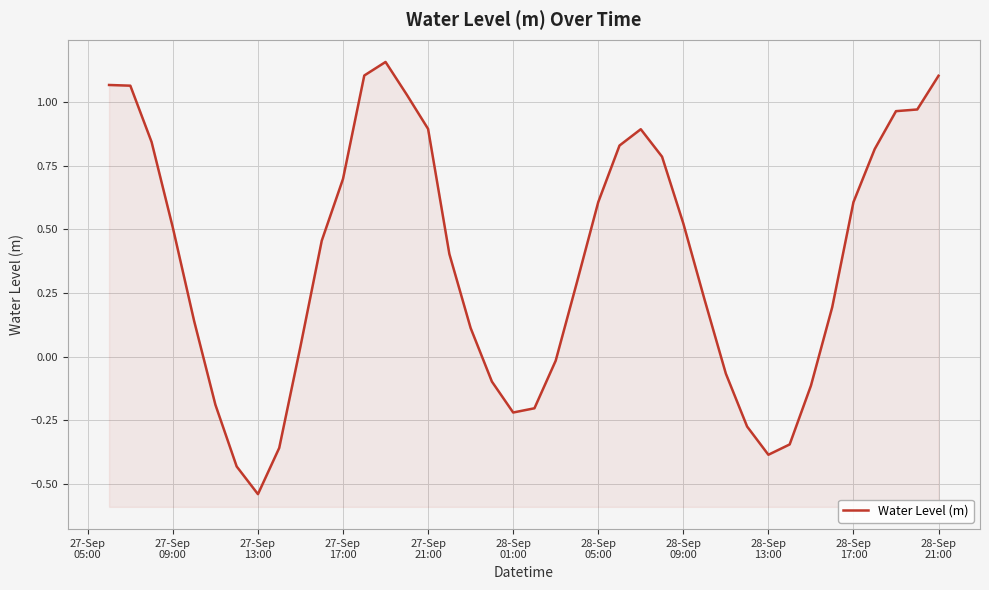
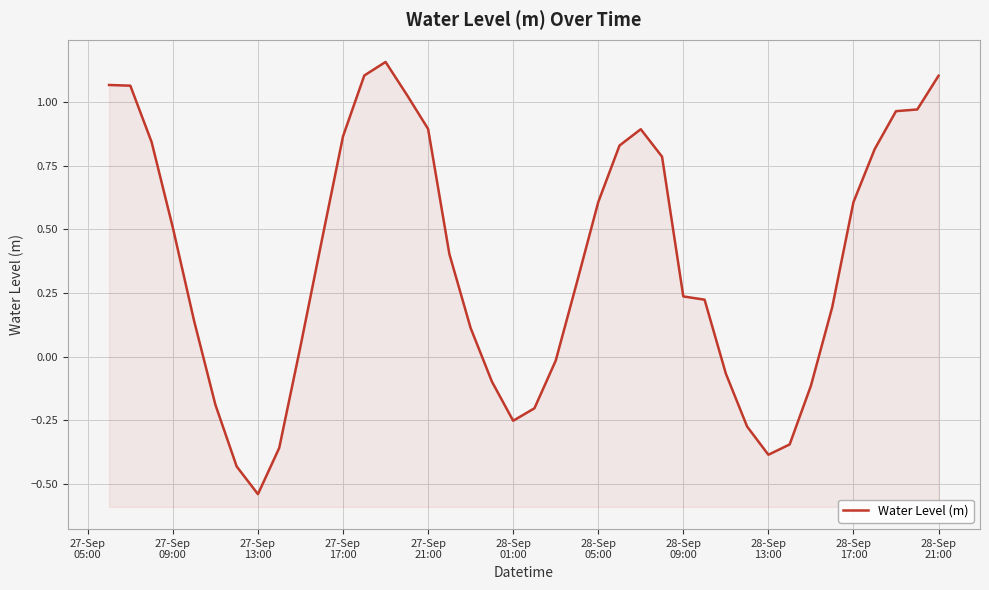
  {
    "27-Sep 09:00": 0.51,
    "27-Sep 13:00": -0.54,
-   "27-Sep 17:00": 0.70,
+   "27-Sep 17:00": 0.87,
    "27-Sep 21:00": 0.89,
-   "28-Sep 01:00": -0.22,
+   "28-Sep 01:00": -0.25,
    "28-Sep 05:00": 0.61,
-   "28-Sep 09:00": 0.52,
+   "28-Sep 09:00": 0.24,
    "28-Sep 13:00": -0.39,
    "28-Sep 17:00": 0.61,
    "28-Sep 21:00": 1.10
  }
